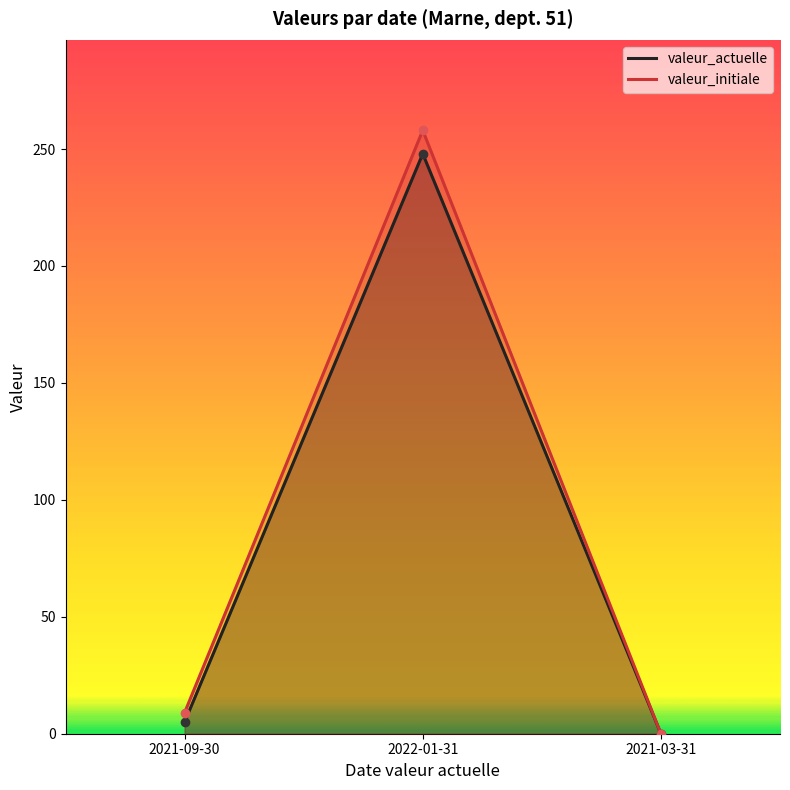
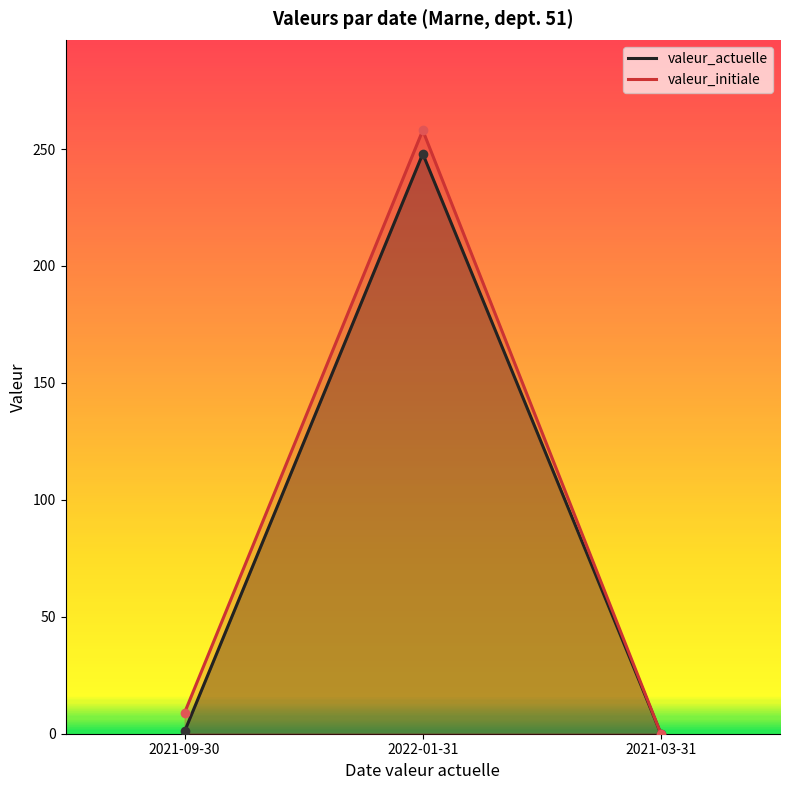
  {
    "valeur_actuelle": {
-     "2021-09-30": 5,
+     "2021-09-30": 1,
      "2022-01-31": 248
    },
    "valeur_initiale": {
      "2021-09-30": 9,
      "2022-01-31": 258
    }
  }
